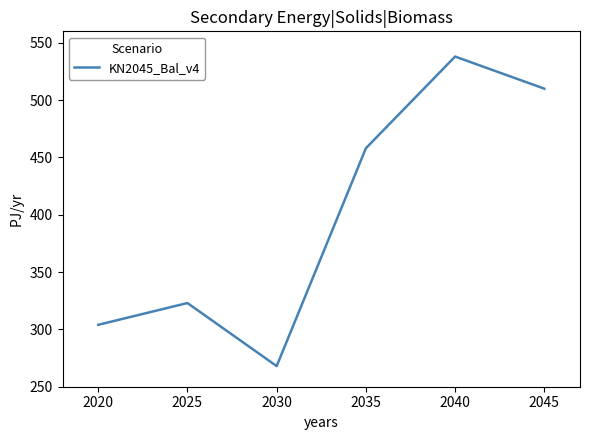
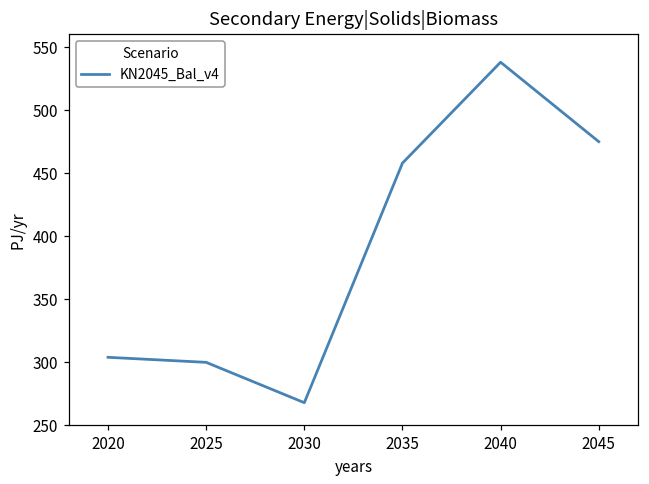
  {
    "2020": 304,
-   "2025": 323,
+   "2025": 300,
    "2030": 268,
    "2035": 458,
    "2040": 538,
-   "2045": 510
+   "2045": 475
  }
